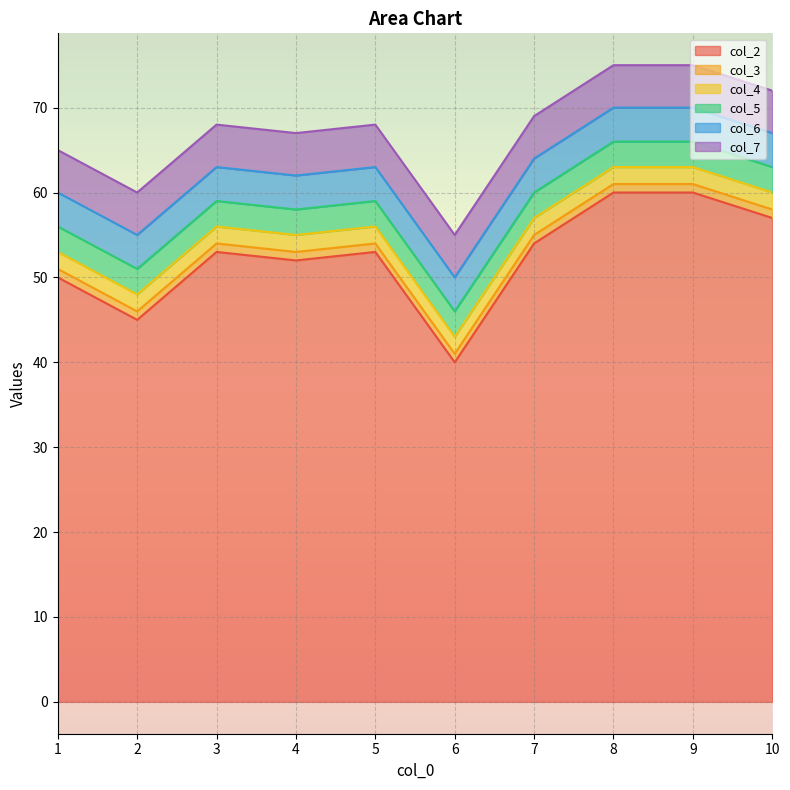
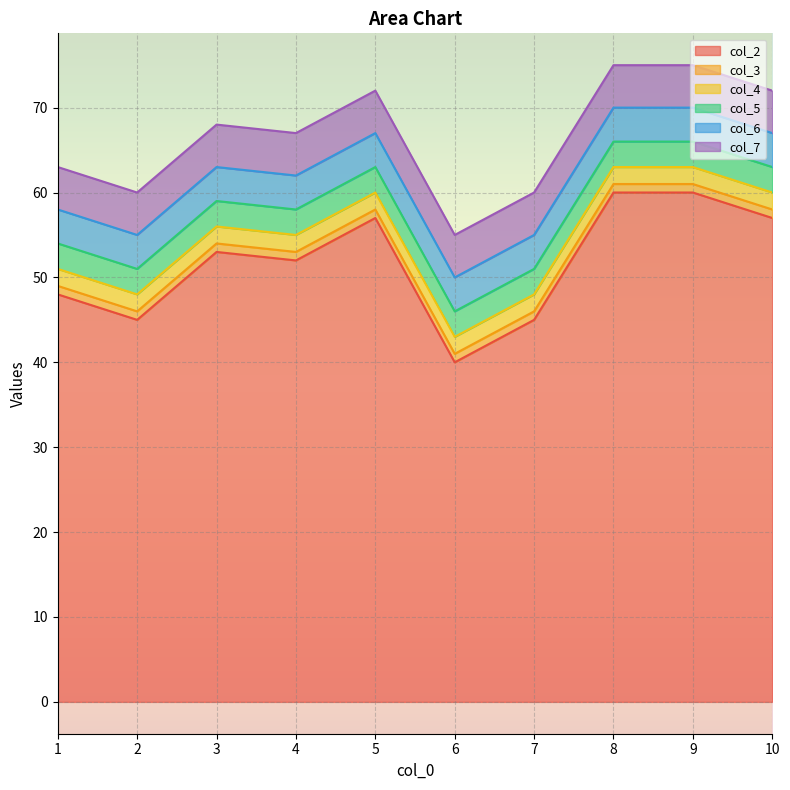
  {
    "col_2": {
-     "1": 50,
+     "1": 48,
      "2": 45,
      "3": 53,
      "4": 52,
-     "5": 53,
+     "5": 57,
      "6": 40,
-     "7": 54,
+     "7": 45,
      "8": 60,
      "9": 60,
      "10": 57
    },
    "col_5": {
      "1": 3,
      "2": 3,
      "3": 3,
      "4": 3,
      "5": 3,
      "6": 3,
      "7": 3,
      "8": 3,
      "10": 3
    },
    "col_6": {
      "1": 4,
      "2": 4,
      "3": 4,
      "4": 4,
      "5": 4,
      "6": 4,
      "7": 4,
      "8": 4,
      "10": 4
    },
    "col_7": {
      "1": 5,
      "2": 5,
      "3": 5,
      "4": 5,
      "5": 5,
      "6": 5,
      "7": 5,
      "8": 5,
      "10": 5
    }
  }
